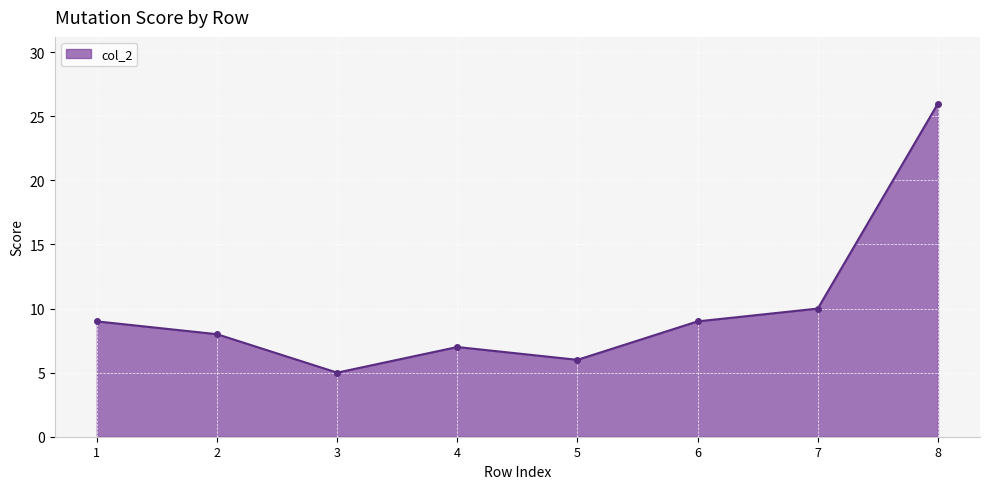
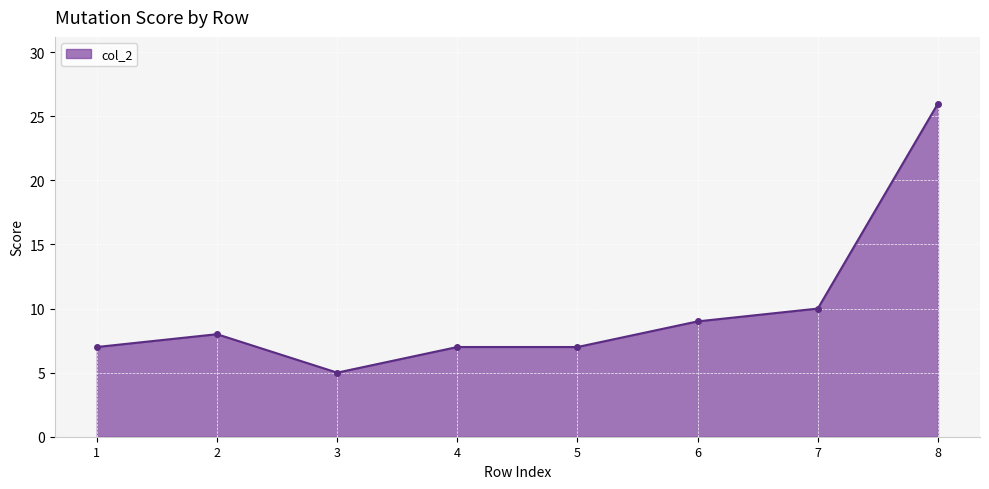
  {
-   "1": 9,
+   "1": 7,
    "2": 8,
    "3": 5,
    "4": 7,
-   "5": 6,
+   "5": 7,
    "6": 9,
    "7": 10,
    "8": 26
  }
